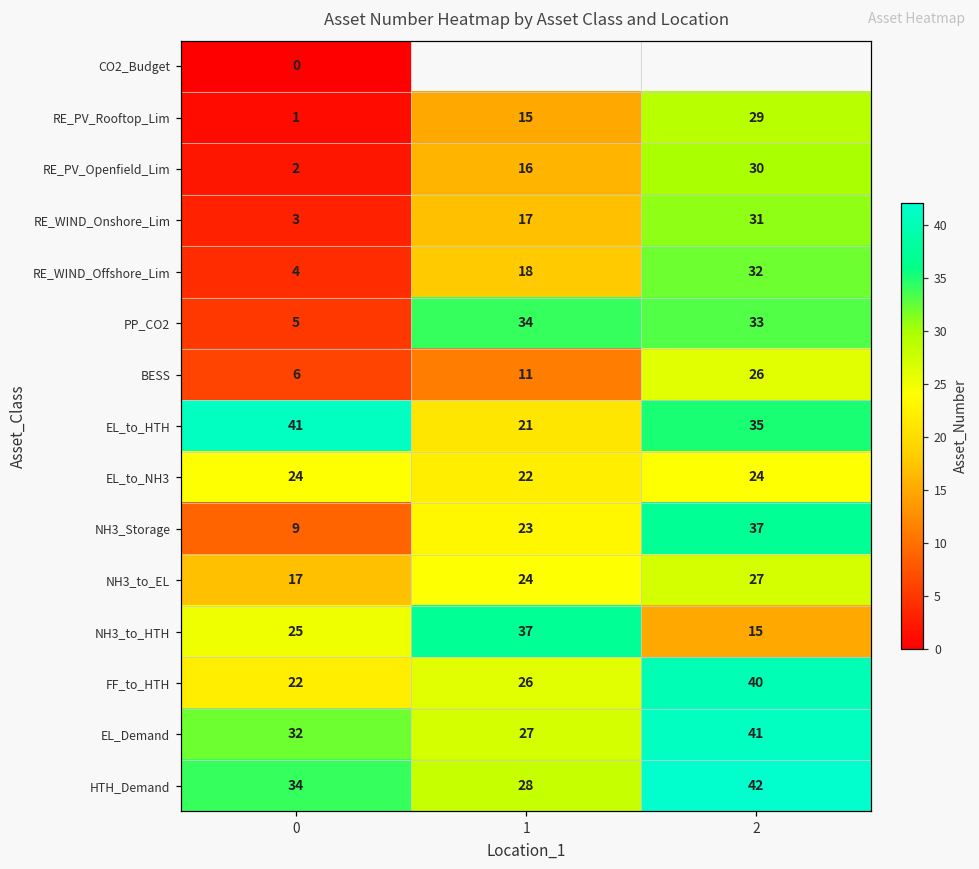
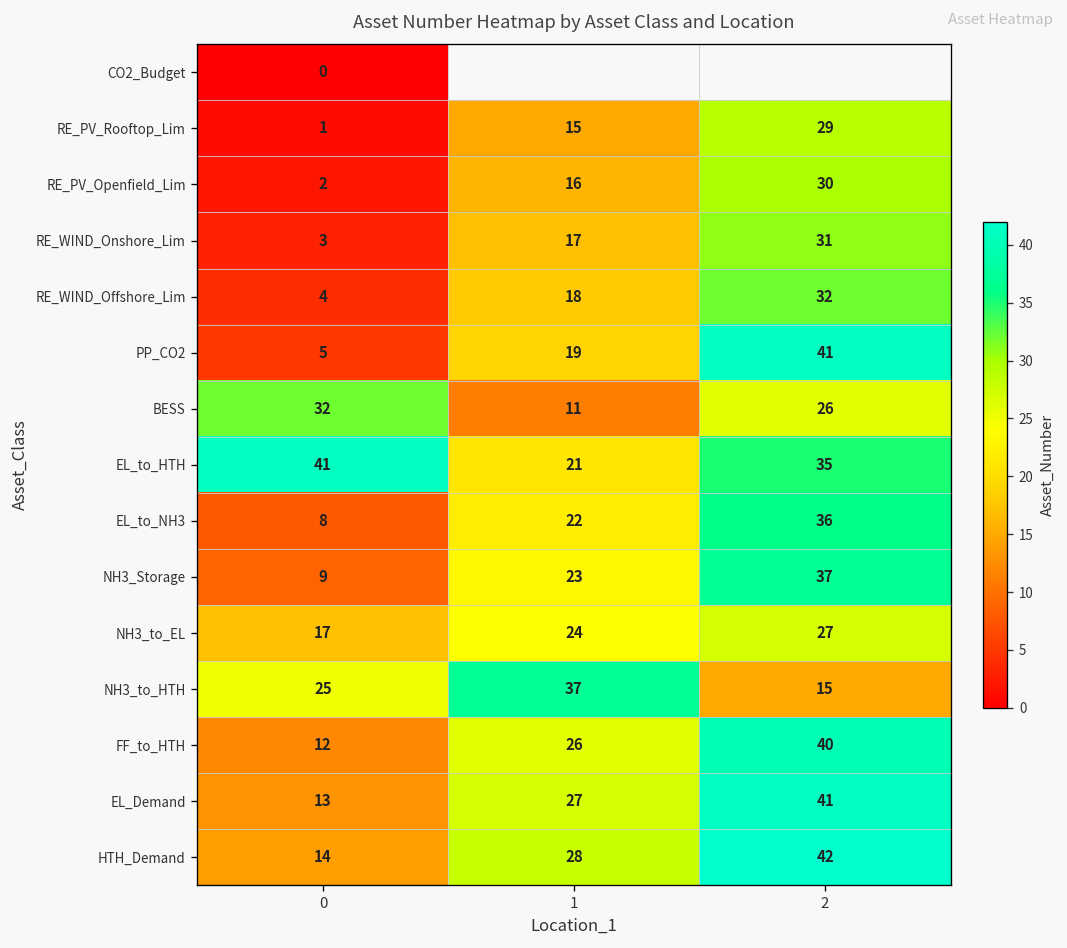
  {
    "CO2_Budget": {
      "0": 0
    },
    "RE_PV_Rooftop_Lim": {
      "0": 1,
      "1": 15,
      "2": 29
    },
    "RE_PV_Openfield_Lim": {
      "0": 2,
      "1": 16,
      "2": 30
    },
    "RE_WIND_Onshore_Lim": {
      "0": 3,
      "1": 17,
      "2": 31
    },
    "RE_WIND_Offshore_Lim": {
      "0": 4,
      "1": 18,
      "2": 32
    },
    "PP_CO2": {
      "0": 5,
-     "1": 34,
-     "2": 33
+     "1": 19,
+     "2": 41
    },
    "BESS": {
-     "0": 6,
+     "0": 32,
      "1": 11,
      "2": 26
    },
    "EL_to_HTH": {
      "0": 41,
      "1": 21,
      "2": 35
    },
    "EL_to_NH3": {
-     "0": 24,
+     "0": 8,
      "1": 22,
-     "2": 24
+     "2": 36
    },
    "NH3_Storage": {
      "0": 9,
      "1": 23,
      "2": 37
    },
    "NH3_to_EL": {
      "0": 17,
      "1": 24,
      "2": 27
    },
    "NH3_to_HTH": {
      "0": 25,
      "1": 37,
      "2": 15
    },
    "FF_to_HTH": {
-     "0": 22,
+     "0": 12,
      "1": 26,
      "2": 40
    },
    "EL_Demand": {
-     "0": 32,
+     "0": 13,
      "1": 27,
      "2": 41
    },
    "HTH_Demand": {
-     "0": 34,
+     "0": 14,
      "1": 28,
      "2": 42
    }
  }
